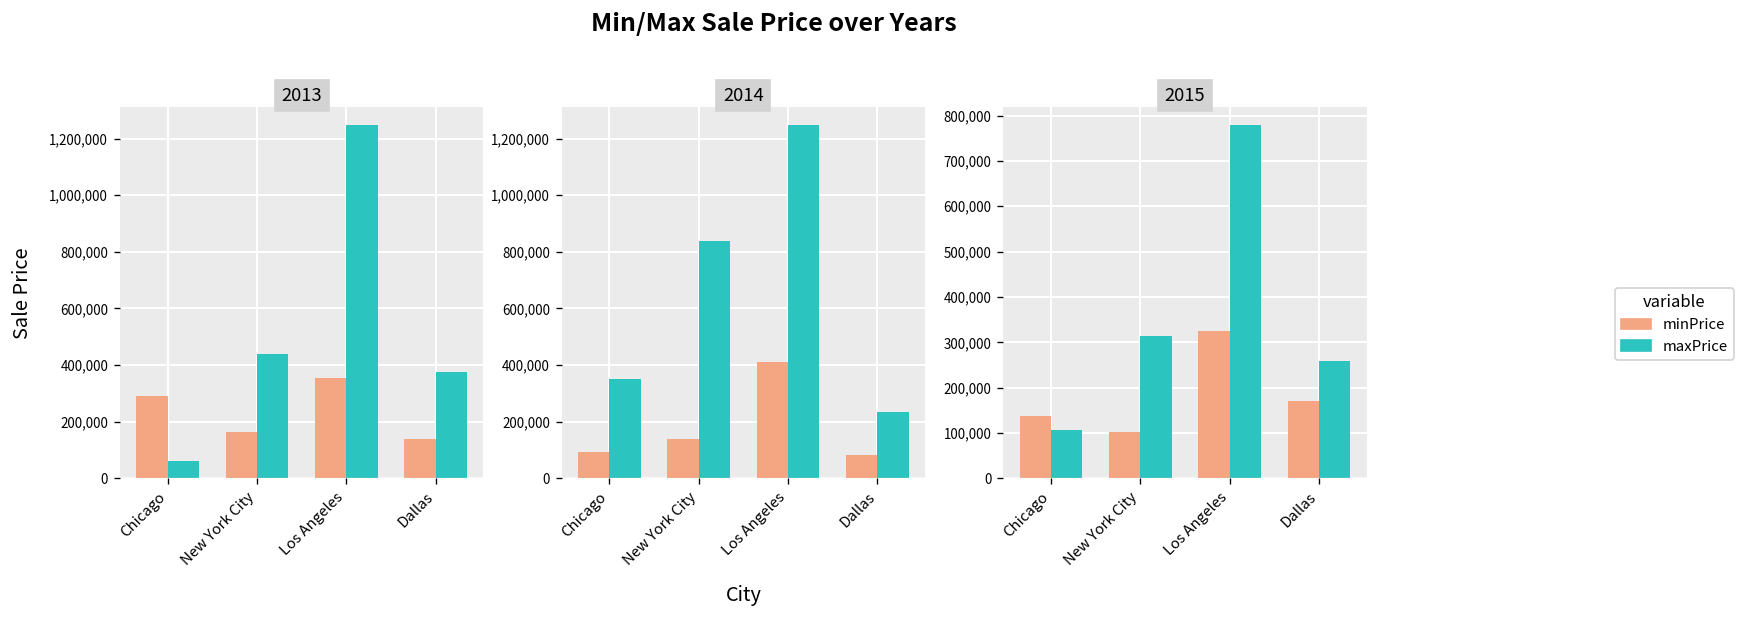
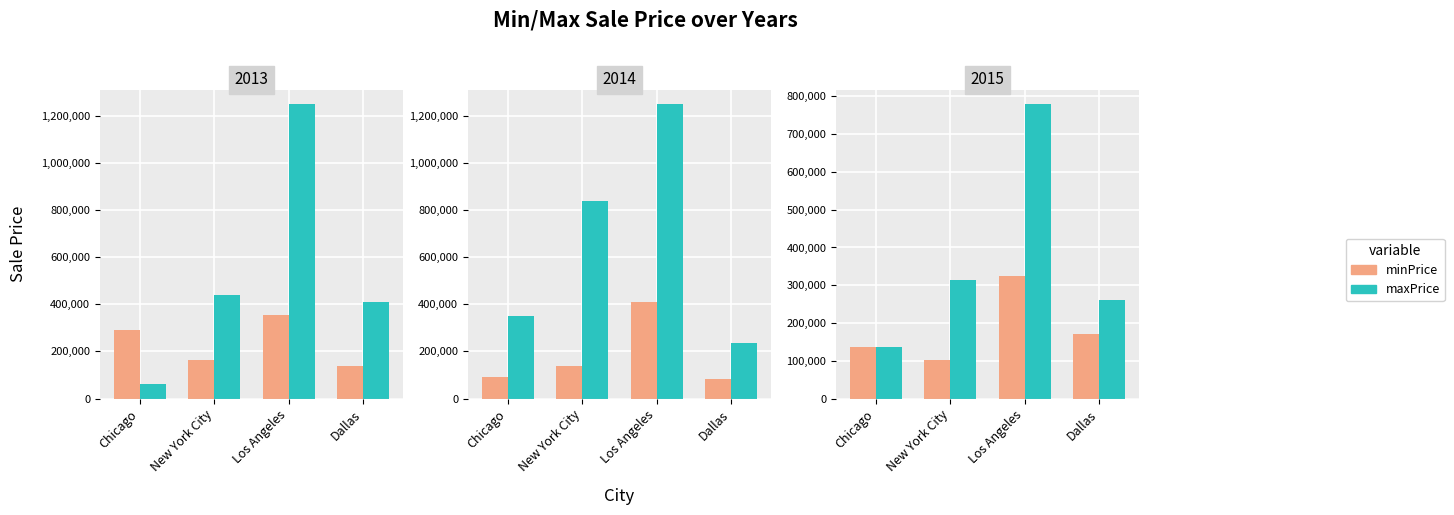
  {
    "2013": {
      "minPrice": {
        "Chicago": "290,000",
        "New York City": "170,000",
        "Los Angeles": "360,000",
        "Dallas": "140,000"
      },
      "maxPrice": {
        "Chicago": "60,000",
        "New York City": "440,000",
        "Los Angeles": "1,250,000",
-       "Dallas": "380,000"
+       "Dallas": "410,000"
      }
    },
    "2014": {
      "minPrice": {
        "Chicago": "90,000",
        "New York City": "140,000",
        "Los Angeles": "410,000",
        "Dallas": "80,000"
      },
      "maxPrice": {
        "Chicago": "350,000",
        "New York City": "840,000",
        "Los Angeles": "1,250,000",
        "Dallas": "230,000"
      }
    },
    "2015": {
      "minPrice": {
        "Chicago": "140,000",
        "New York City": "100,000",
        "Los Angeles": "330,000",
        "Dallas": "170,000"
      },
      "maxPrice": {
-       "Chicago": "110,000",
+       "Chicago": "140,000",
        "New York City": "310,000",
        "Los Angeles": "780,000",
        "Dallas": "260,000"
      }
    }
  }
